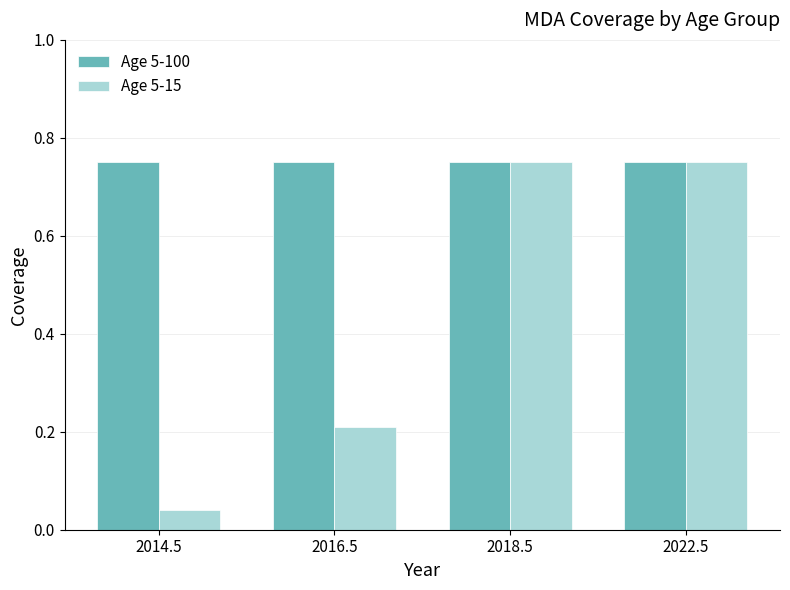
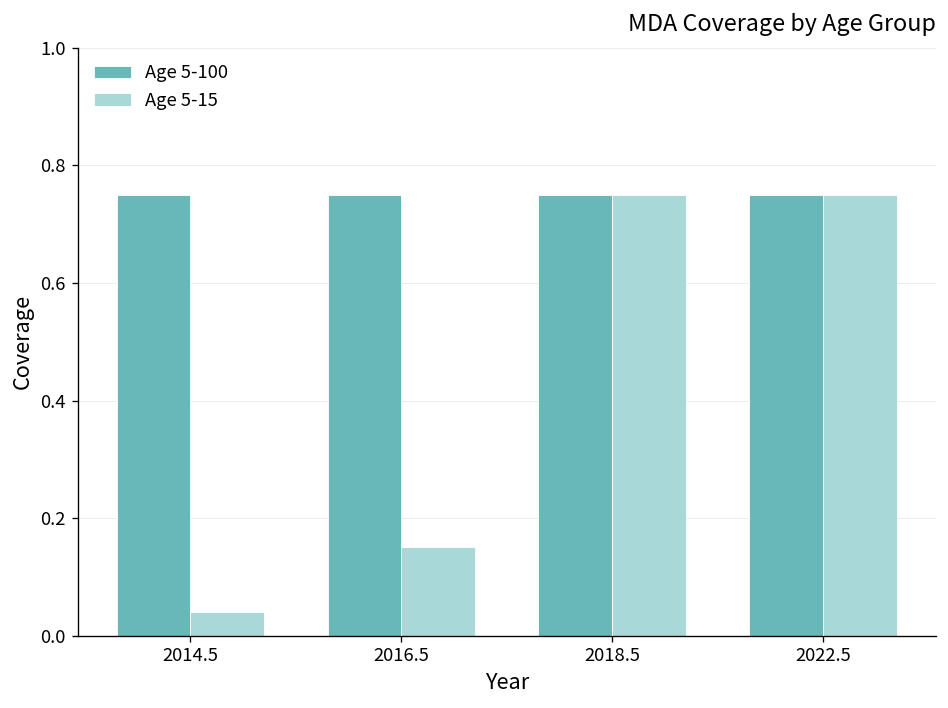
  {
    "Age 5-100": {
      "2014.5": 0.75,
      "2016.5": 0.75,
      "2018.5": 0.75,
      "2022.5": 0.75
    },
    "Age 5-15": {
      "2014.5": 0.04,
-     "2016.5": 0.21,
+     "2016.5": 0.15,
      "2018.5": 0.75,
      "2022.5": 0.75
    }
  }
